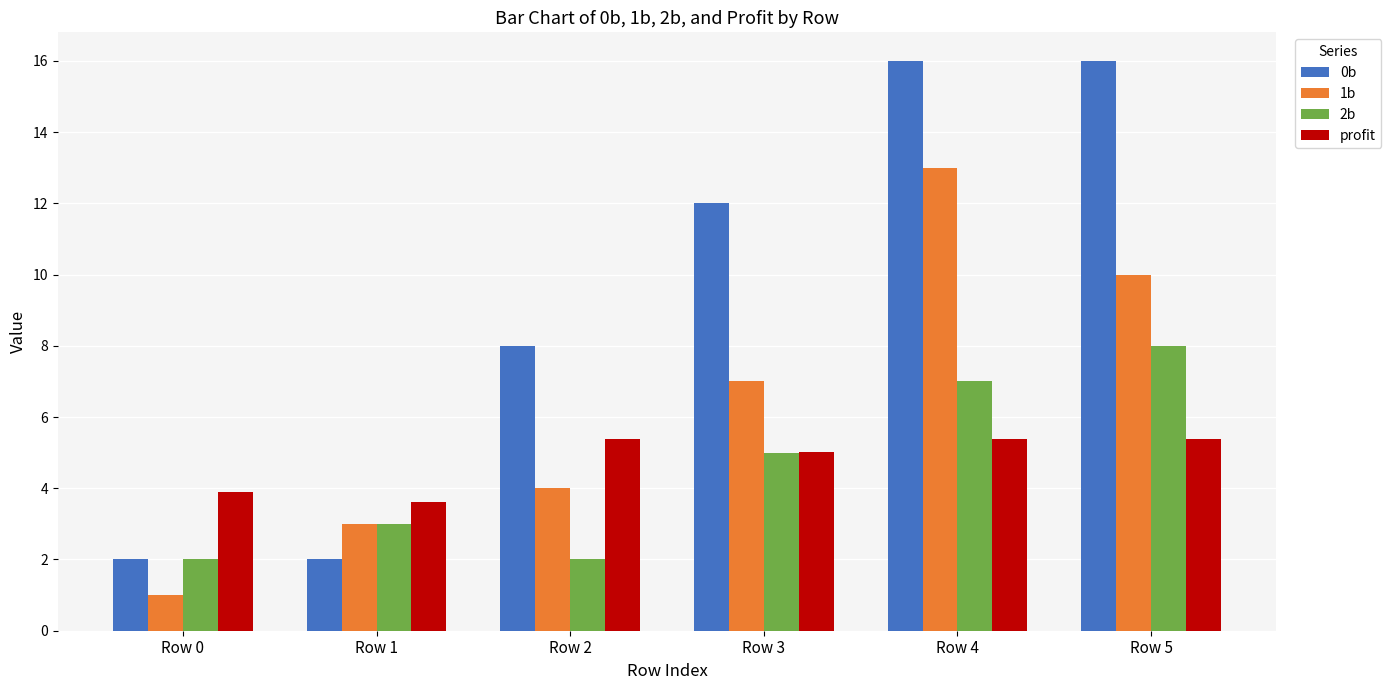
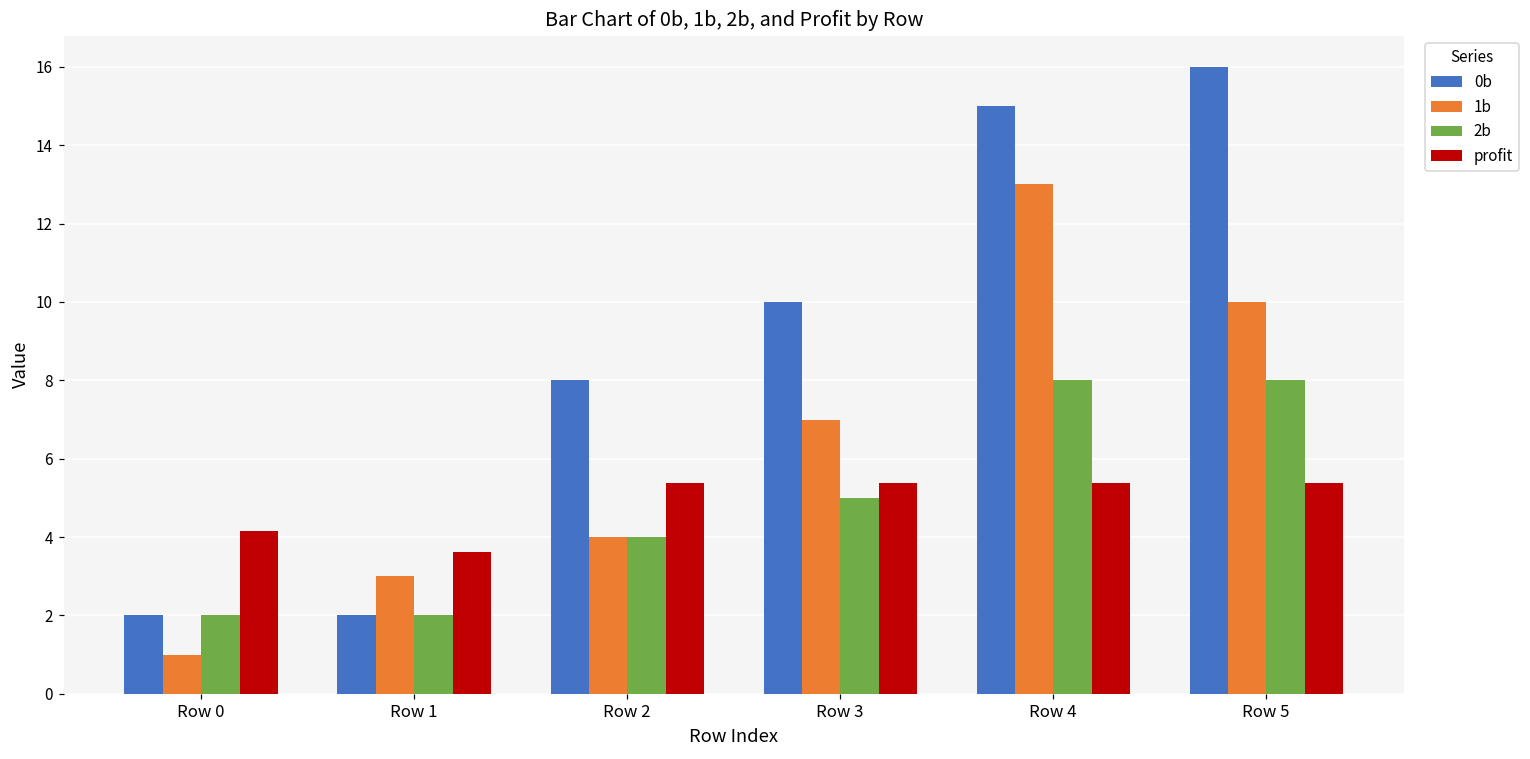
  {
    "0b": {
      "Row 0": 2,
      "Row 1": 2,
      "Row 2": 8,
-     "Row 3": 12,
-     "Row 4": 16,
+     "Row 3": 10,
+     "Row 4": 15,
      "Row 5": 16
    },
    "1b": {
      "Row 0": 1.0,
      "Row 1": 3.0,
      "Row 2": 4.0,
      "Row 3": 7.0,
      "Row 4": 13.0,
      "Row 5": 10.0
    },
    "2b": {
      "Row 0": 2,
-     "Row 1": 3,
-     "Row 2": 2,
+     "Row 1": 2,
+     "Row 2": 4,
      "Row 3": 5,
-     "Row 4": 7,
+     "Row 4": 8,
      "Row 5": 8
    },
    "profit": {
-     "Row 0": 3.9,
+     "Row 0": 4.2,
      "Row 1": 3.6,
      "Row 2": 5.4,
-     "Row 3": 5.0,
+     "Row 3": 5.4,
      "Row 4": 5.4,
      "Row 5": 5.4
    }
  }
